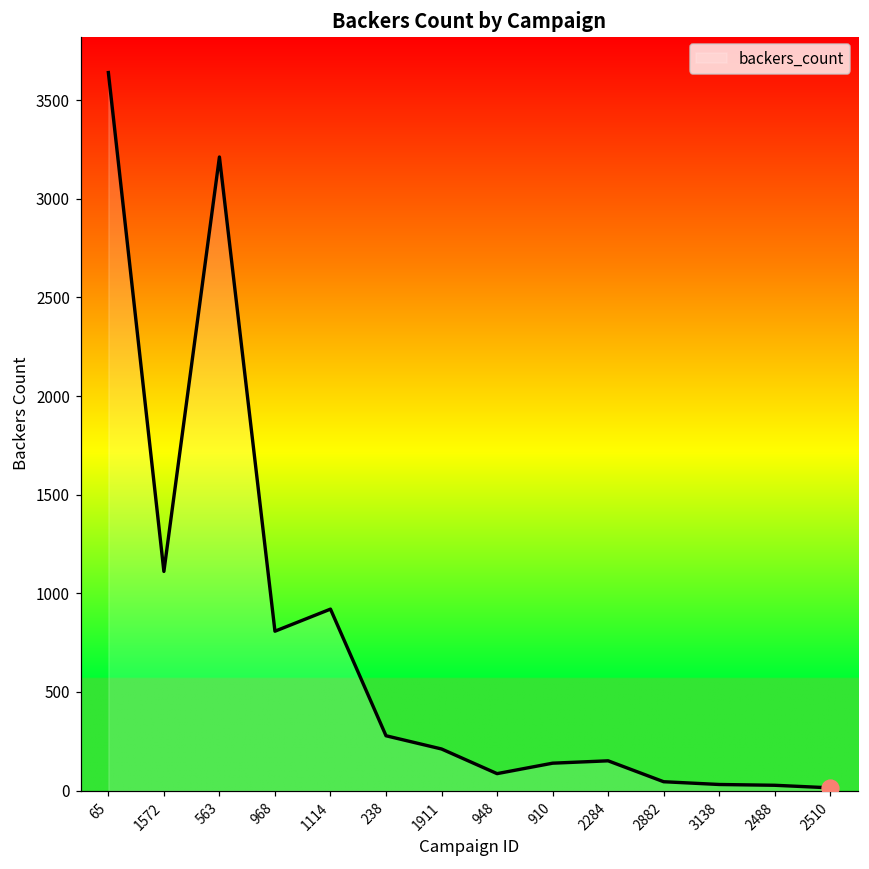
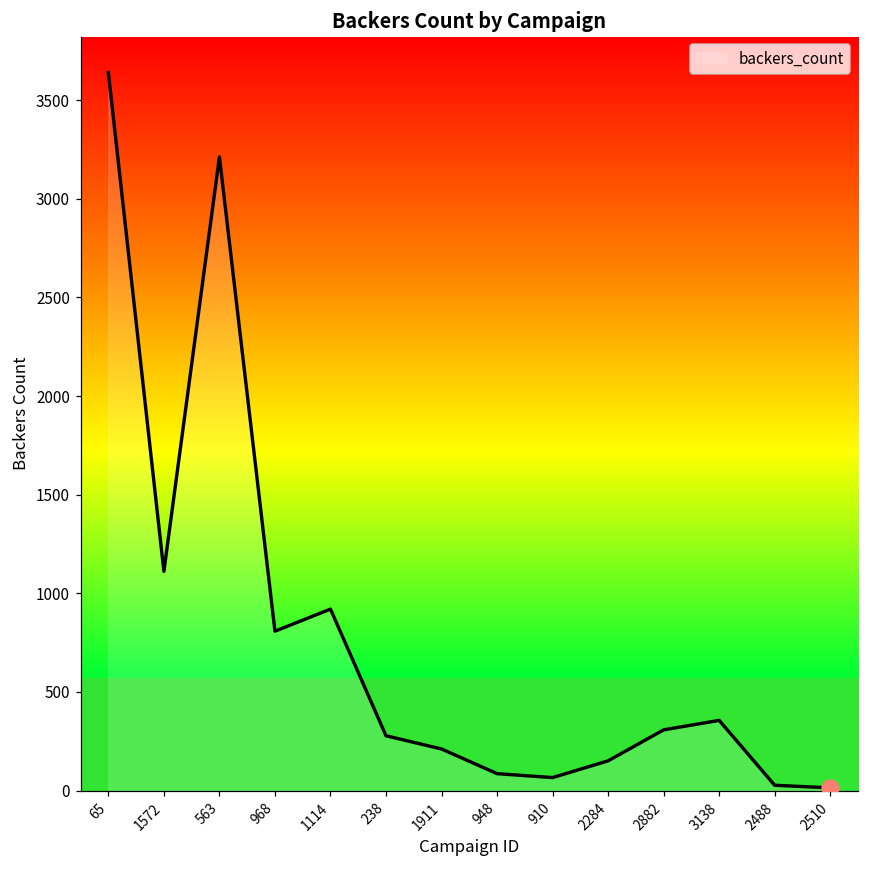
  {
    "backers_count": {
      "65": 3640,
      "1572": 1110,
      "563": 3210,
      "968": 810,
      "1114": 920,
      "238": 280,
      "1911": 210,
      "948": 90,
-     "910": 140,
+     "910": 70,
      "2284": 150,
-     "2882": 50,
-     "3138": 30,
+     "2882": 310,
+     "3138": 360,
      "2488": 30
    }
  }
